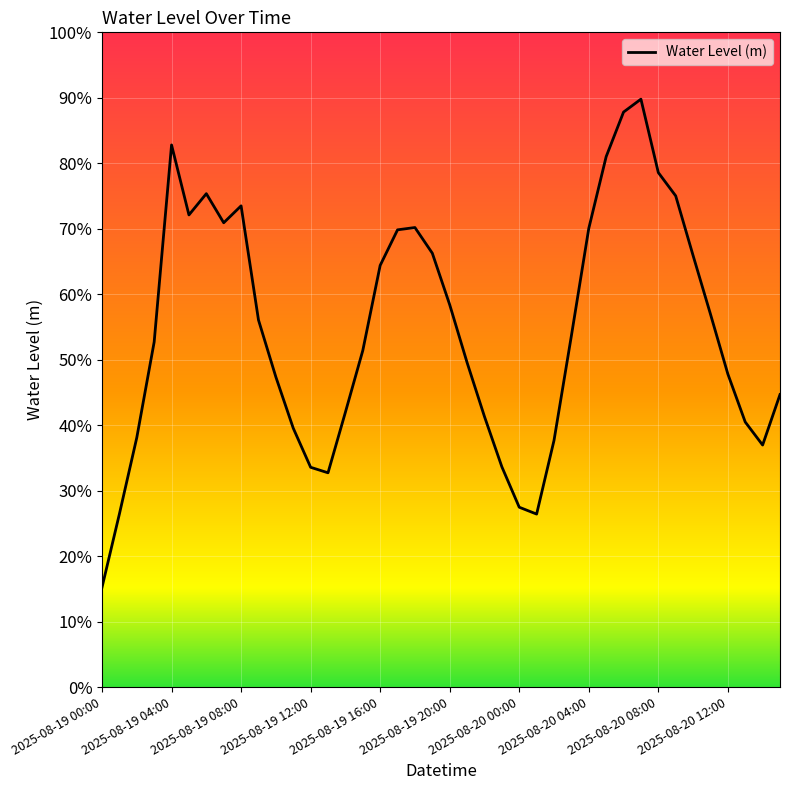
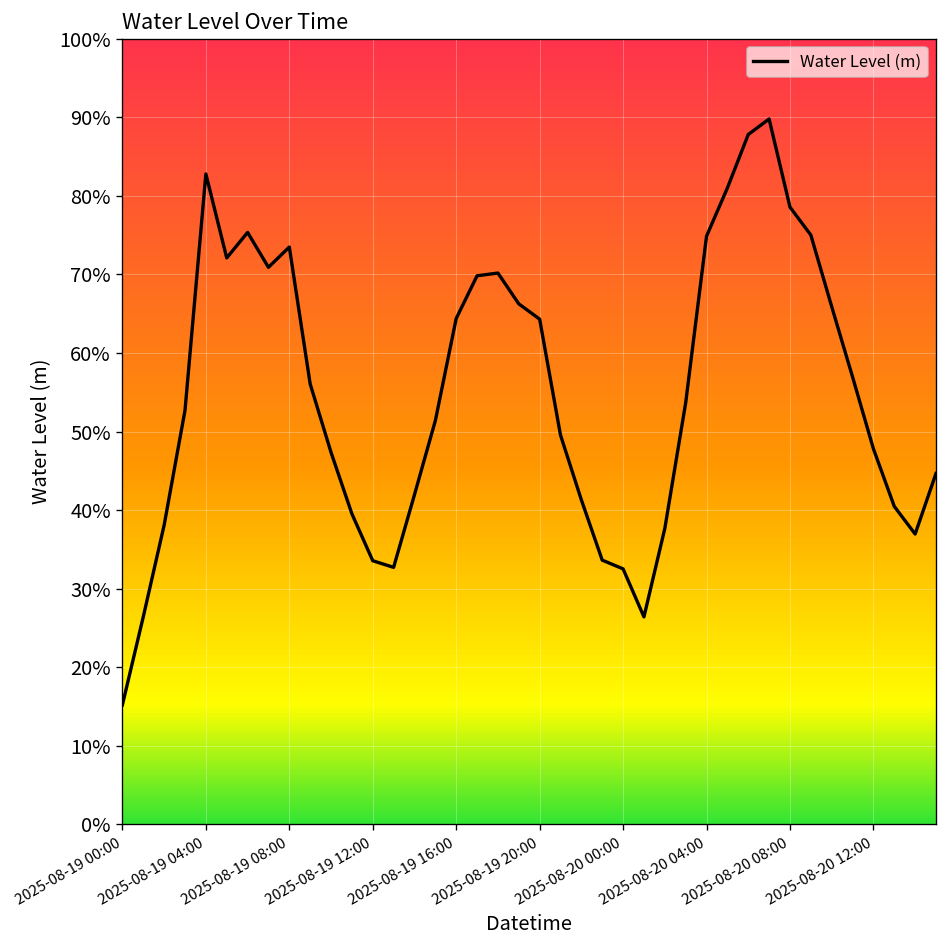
  {
    "2025-08-19 00:00": "15%",
    "2025-08-19 04:00": "83%",
    "2025-08-19 08:00": "73%",
    "2025-08-19 12:00": "34%",
    "2025-08-19 16:00": "64%",
-   "2025-08-19 20:00": "58%",
-   "2025-08-20 00:00": "27%",
-   "2025-08-20 04:00": "70%",
+   "2025-08-19 20:00": "64%",
+   "2025-08-20 00:00": "33%",
+   "2025-08-20 04:00": "75%",
    "2025-08-20 08:00": "79%",
    "2025-08-20 12:00": "48%"
  }
